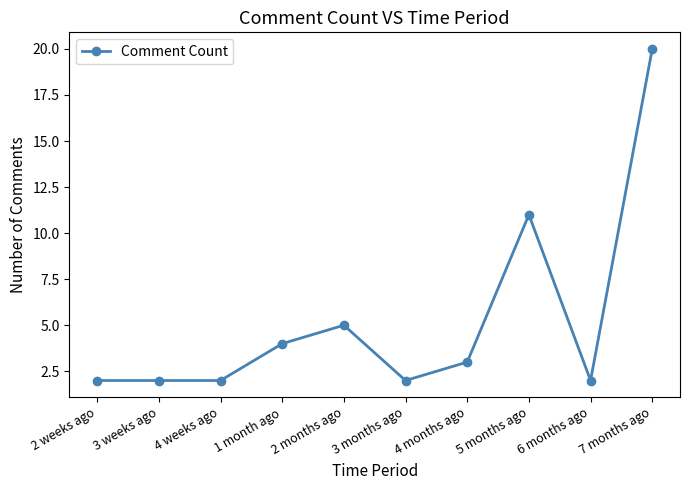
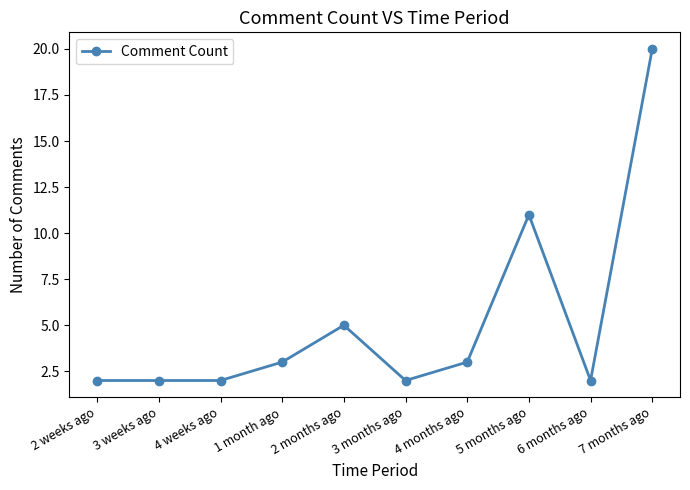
  {
    "2 weeks ago": 2,
    "3 weeks ago": 2,
    "4 weeks ago": 2,
-   "1 month ago": 4,
+   "1 month ago": 3,
    "2 months ago": 5,
    "3 months ago": 2,
    "4 months ago": 3,
    "5 months ago": 11,
    "6 months ago": 2,
    "7 months ago": 20
  }
